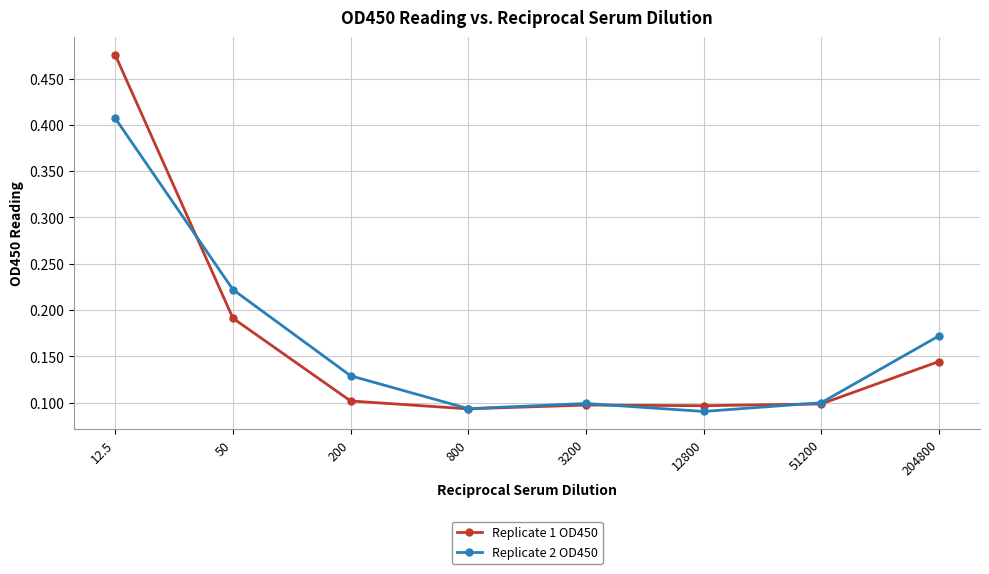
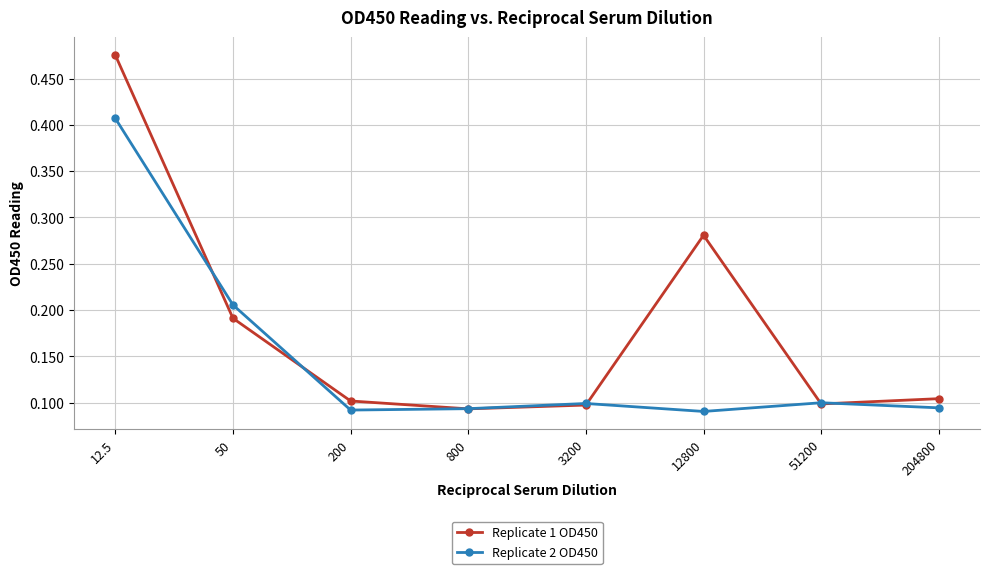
  {
    "Replicate 1 OD450": {
      "12.5": 0.48,
      "50": 0.19,
      "200": 0.10,
-     "12800": 0.10,
-     "204800": 0.14
+     "12800": 0.28,
+     "204800": 0.10
    },
    "Replicate 2 OD450": {
      "12.5": 0.41,
-     "50": 0.22,
-     "200": 0.13,
+     "50": 0.21,
+     "200": 0.09,
      "12800": 0.09,
-     "204800": 0.17
+     "204800": 0.09
    }
  }
